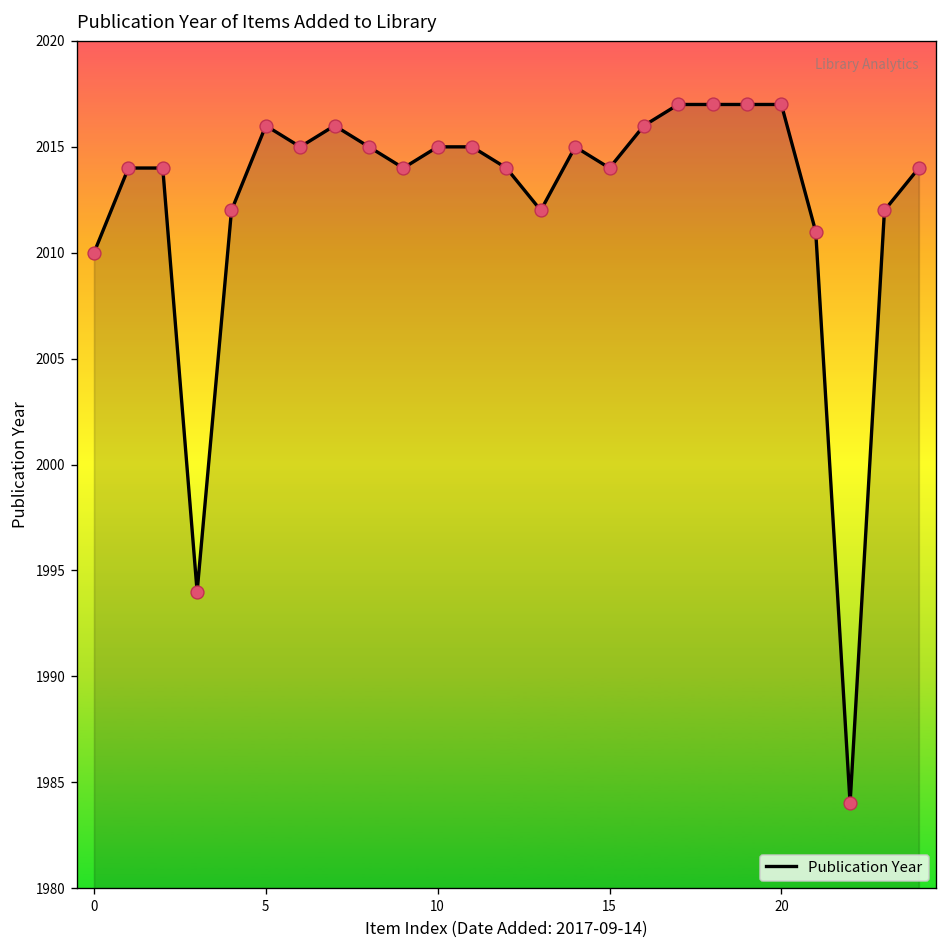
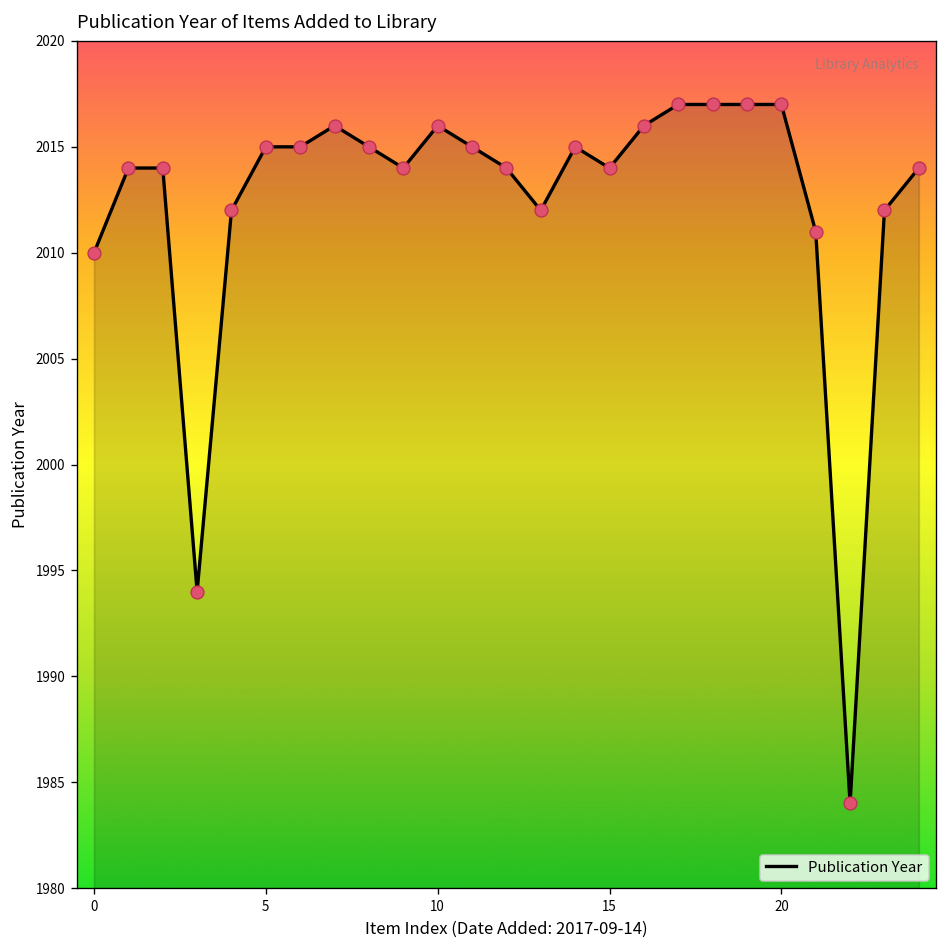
  {
    "0": 2010,
-   "5": 2016,
-   "10": 2015,
+   "5": 2015,
+   "10": 2016,
    "15": 2014,
    "20": 2017
  }
